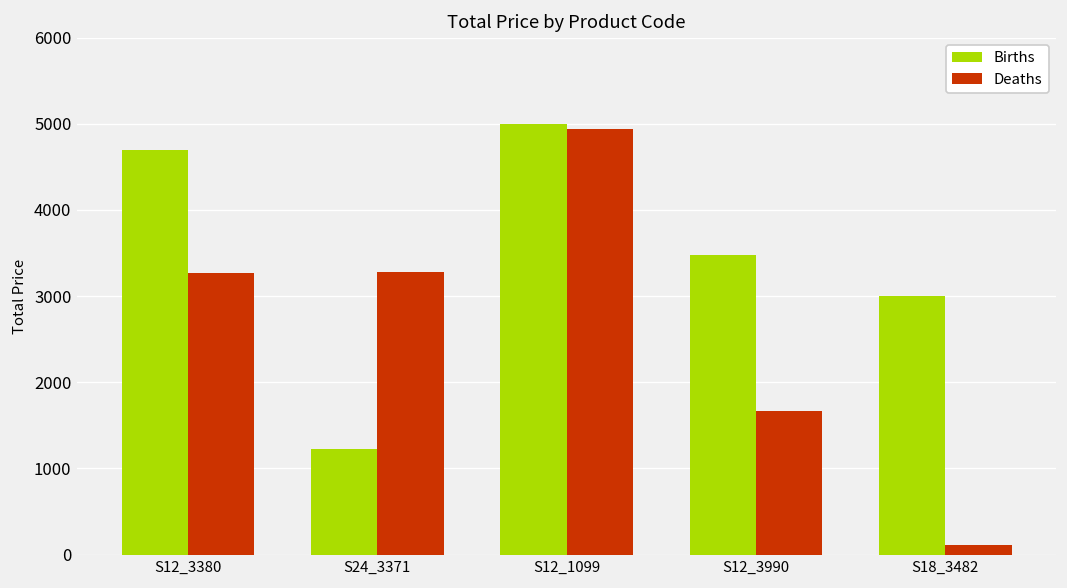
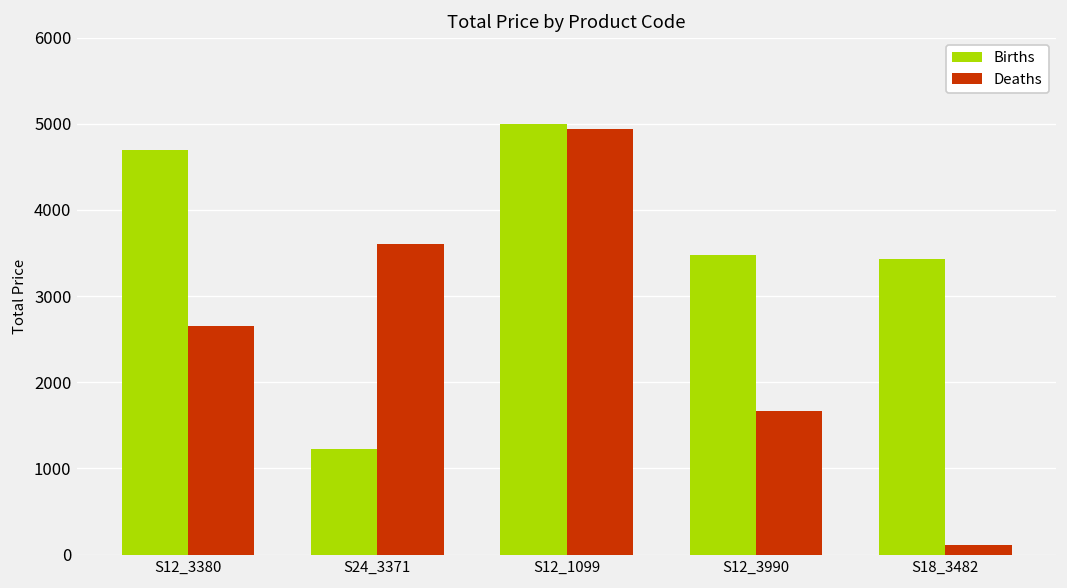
  {
    "Births": {
      "S12_3380": 4700,
      "S24_3371": 1200,
      "S12_1099": 5000,
      "S12_3990": 3500,
-     "S18_3482": 3000
+     "S18_3482": 3400
    },
    "Deaths": {
-     "S12_3380": 3300,
-     "S24_3371": 3300,
+     "S12_3380": 2700,
+     "S24_3371": 3600,
      "S12_1099": 4900,
      "S12_3990": 1700,
      "S18_3482": 100
    }
  }
